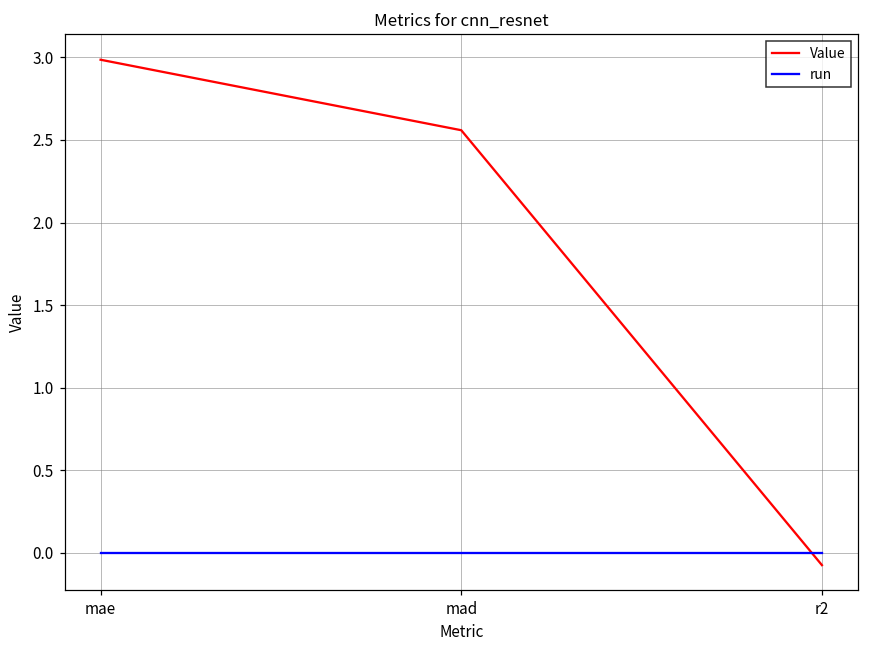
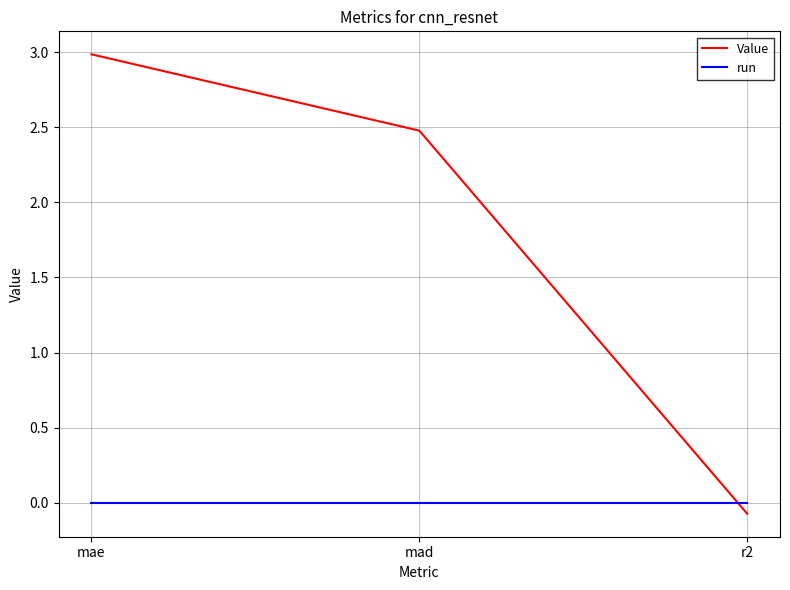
  {
    "Value": {
      "mae": 2.99,
-     "mad": 2.56,
+     "mad": 2.48,
      "r2": -0.07
    },
    "run": {
      "mae": 0.00,
      "mad": 0.00,
      "r2": 0.00
    }
  }
